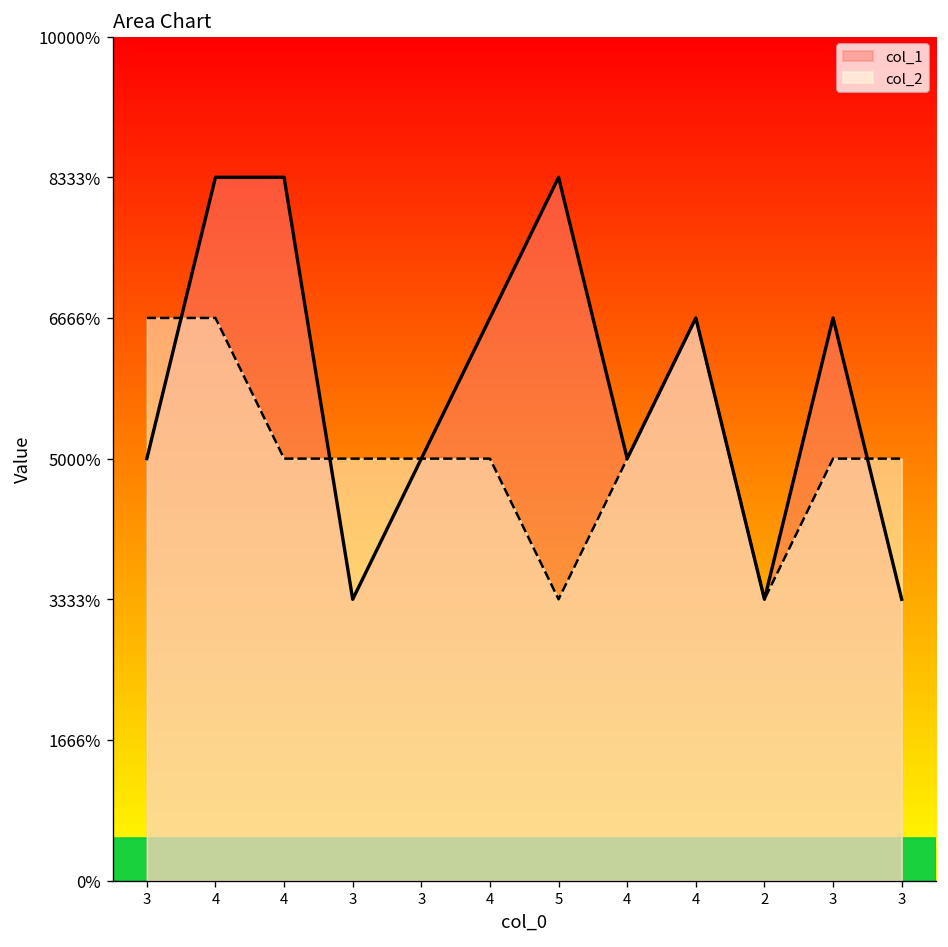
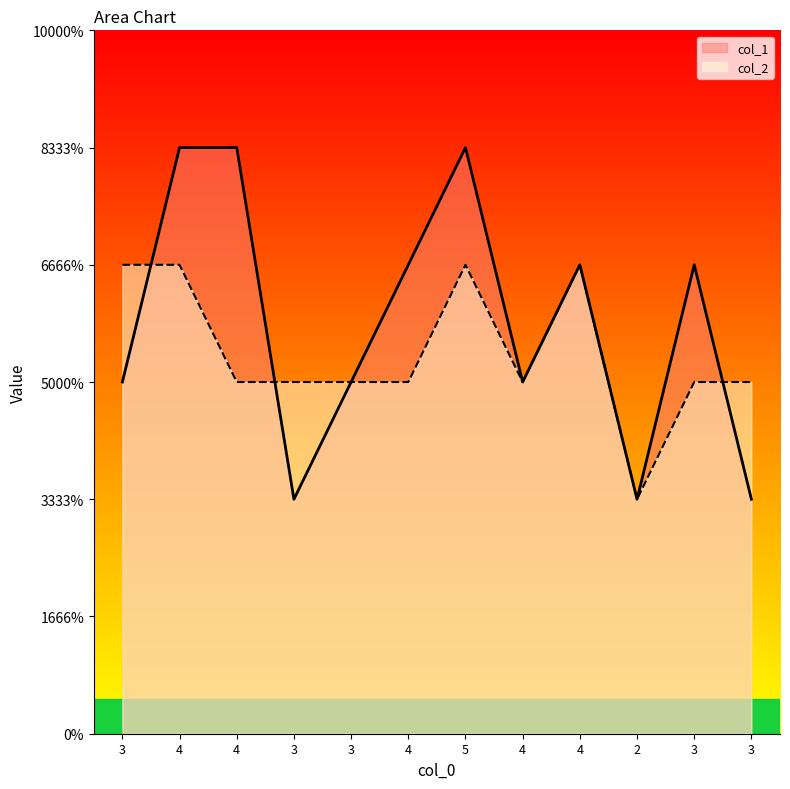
  {
    "col_1": {
      "5": "8300%"
    },
    "col_2": {
-     "5": "3300%"
+     "5": "6700%"
    }
  }
